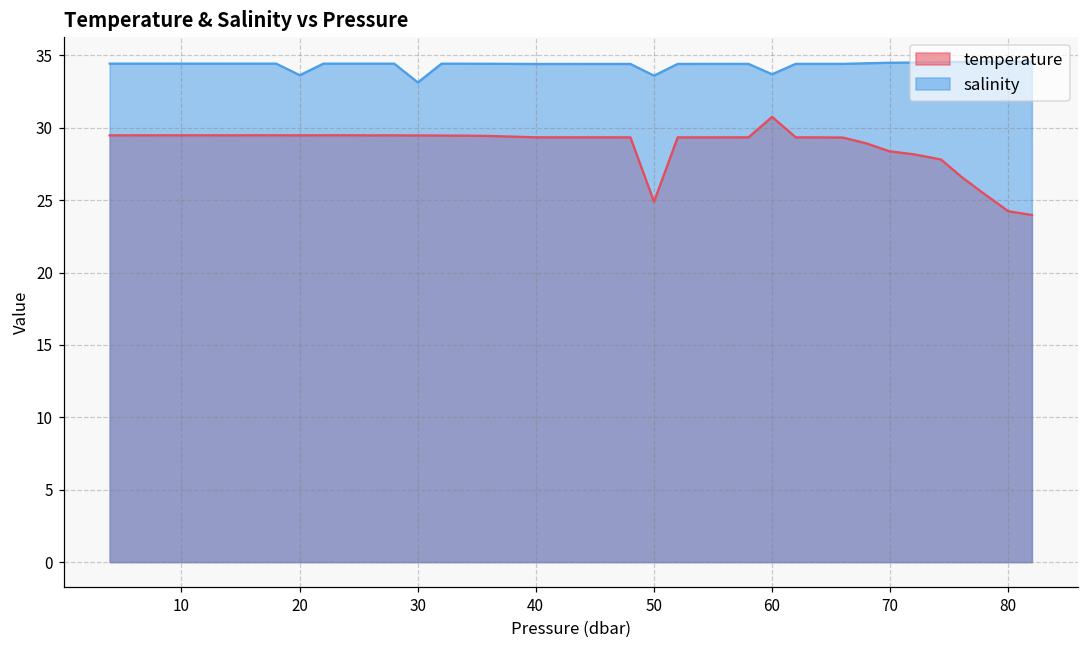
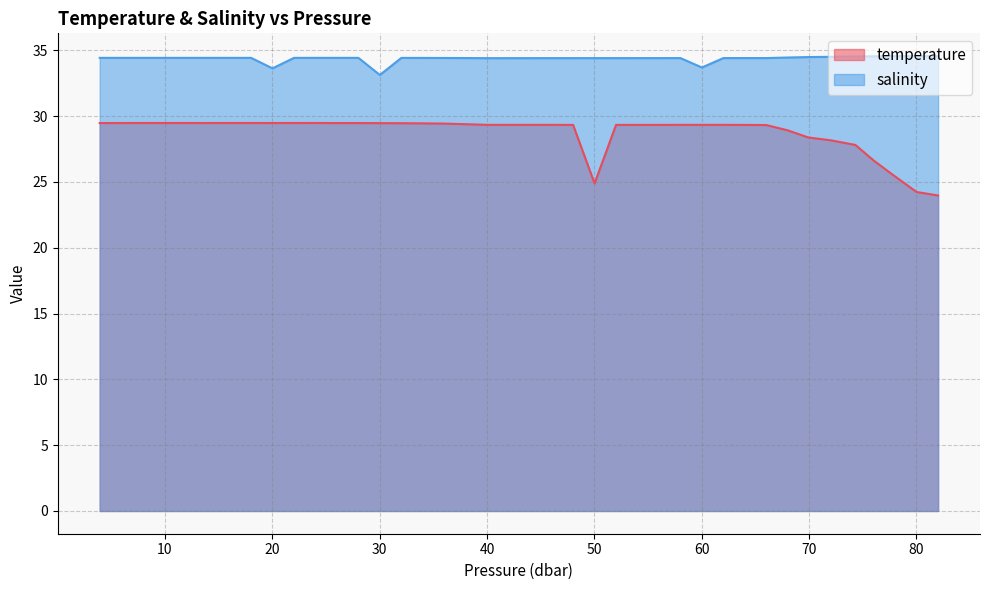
  {
    "temperature": {
      "10": 29.5,
      "20": 29.5,
      "30": 29.5,
      "40": 29.3,
      "50": 24.9,
-     "60": 30.8,
+     "60": 29.3,
      "80": 24.2
    },
    "salinity": {
      "10": 34.4,
      "20": 33.6,
      "30": 33.1,
      "40": 34.4,
-     "50": 33.6,
+     "50": 34.4,
      "60": 33.7
    }
  }
